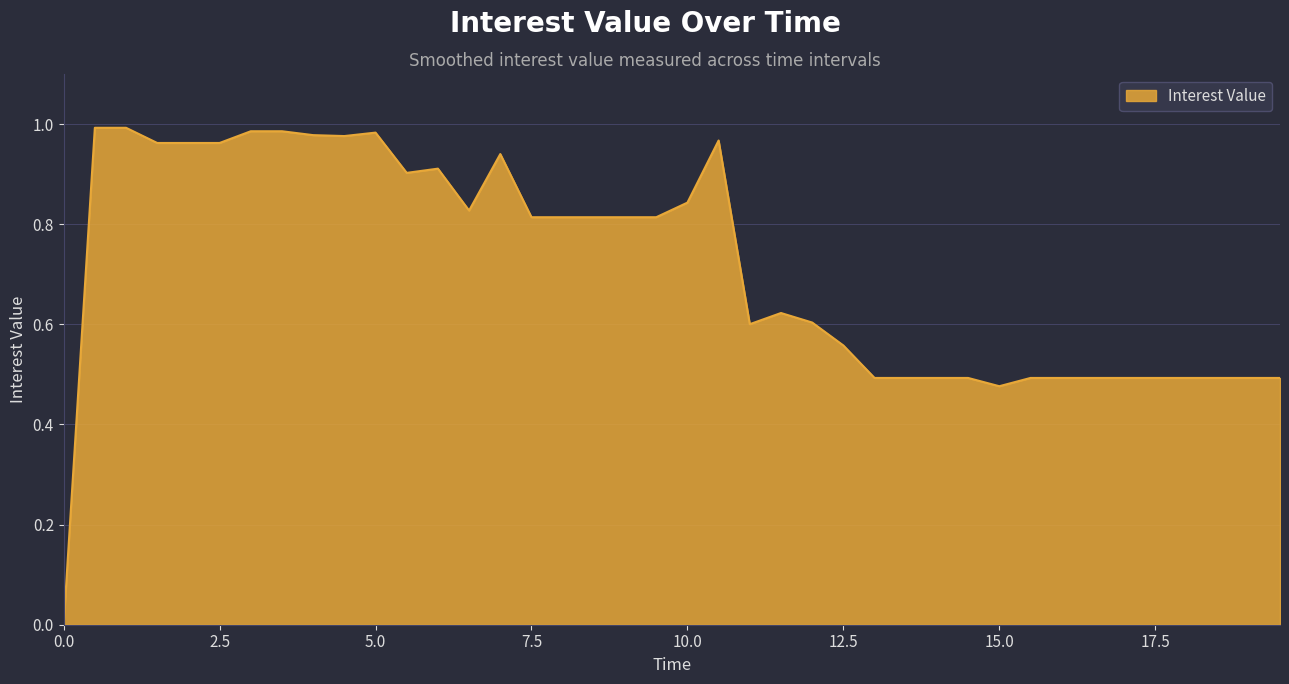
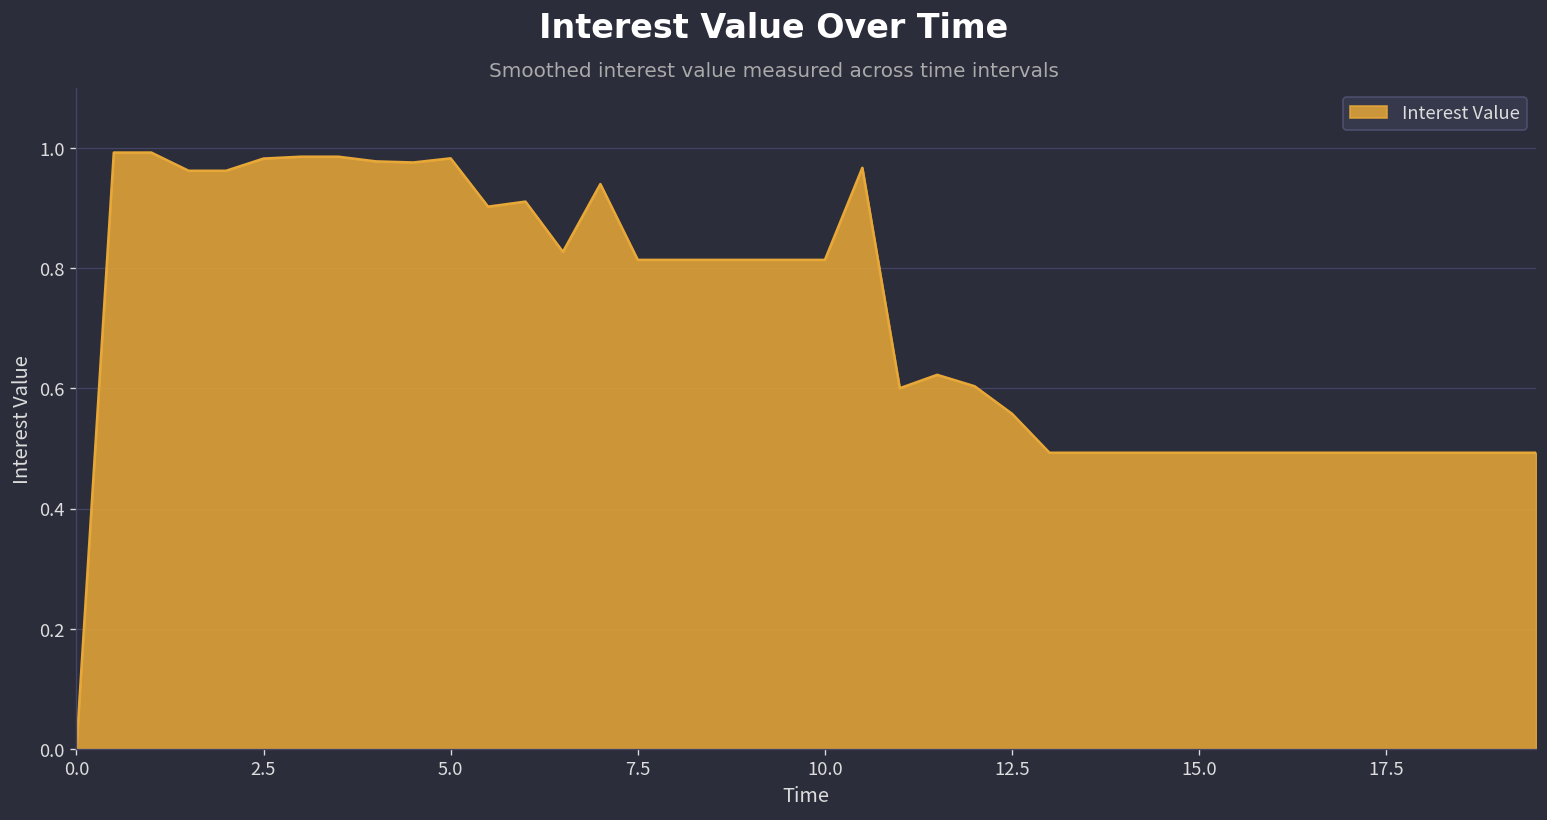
  {
    "0.0": 0.00,
-   "2.5": 0.96,
+   "2.5": 0.98,
    "5.0": 0.98,
    "7.5": 0.81,
-   "10.0": 0.84,
+   "10.0": 0.81,
    "12.5": 0.56,
-   "15.0": 0.48,
+   "15.0": 0.49,
    "17.5": 0.49
  }
